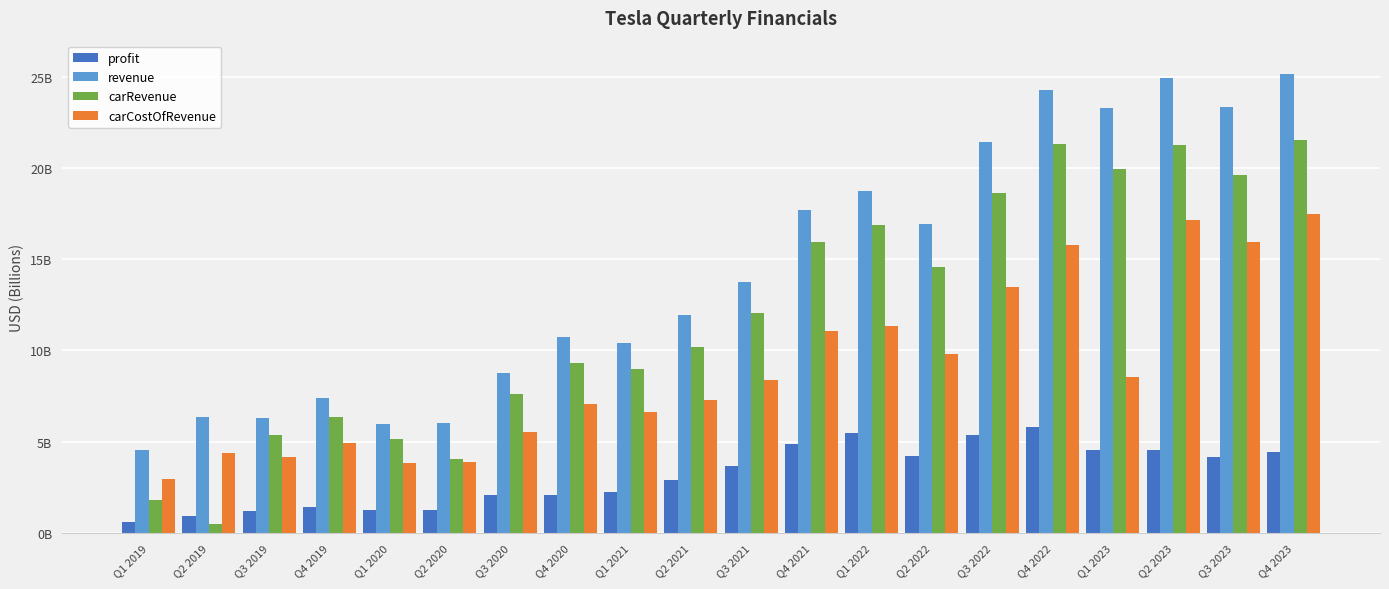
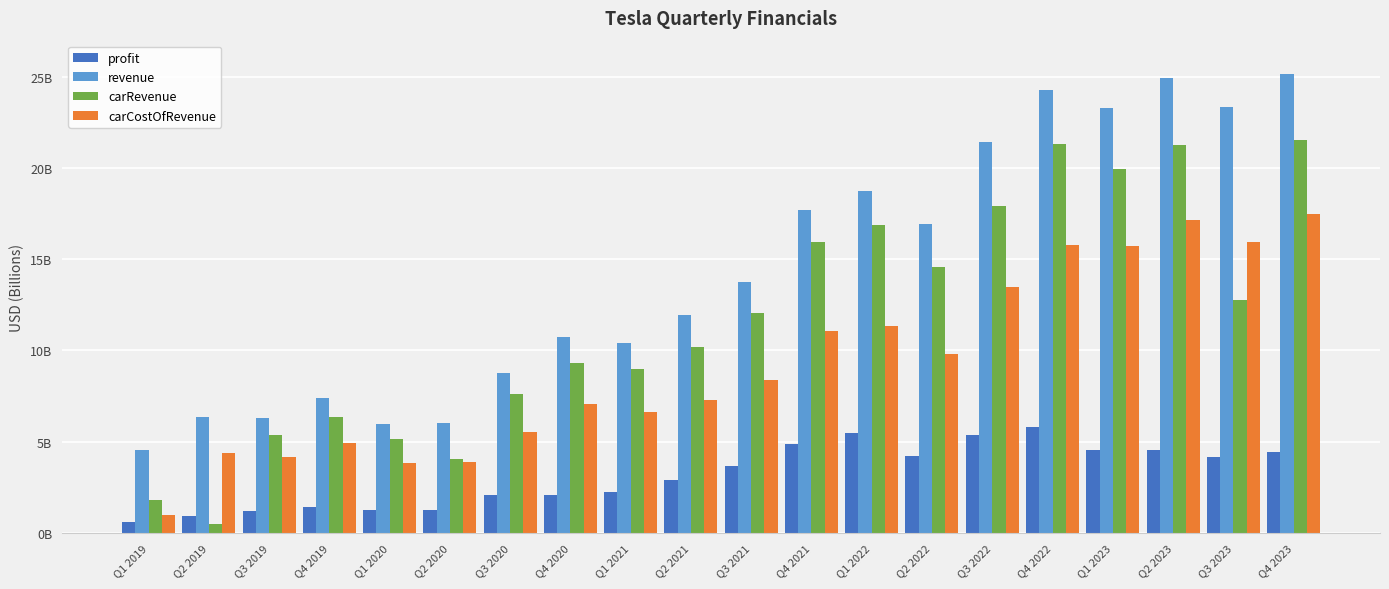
  {
    "carRevenue": {
      "Q1 2019": 1800000000,
      "Q2 2019": 500000000,
      "Q3 2019": 5400000000,
      "Q4 2019": 6400000000,
      "Q1 2020": 5100000000,
      "Q2 2020": 4100000000,
      "Q3 2020": 7600000000,
      "Q4 2020": 9300000000,
      "Q1 2021": 9000000000,
      "Q2 2021": 10200000000,
      "Q3 2021": 12100000000,
      "Q4 2021": 16000000000,
      "Q1 2022": 16900000000,
      "Q2 2022": 14600000000,
-     "Q3 2022": 18600000000,
+     "Q3 2022": 17900000000,
      "Q4 2022": 21300000000,
      "Q1 2023": 20000000000,
      "Q2 2023": 21300000000,
-     "Q3 2023": 19600000000,
+     "Q3 2023": 12800000000,
      "Q4 2023": 21600000000
    },
    "carCostOfRevenue": {
-     "Q1 2019": 3000000000,
+     "Q1 2019": 900000000,
      "Q2 2019": 4400000000,
      "Q3 2019": 4100000000,
      "Q4 2019": 4900000000,
      "Q1 2020": 3800000000,
      "Q2 2020": 3900000000,
      "Q3 2020": 5500000000,
      "Q4 2020": 7100000000,
      "Q1 2021": 6600000000,
      "Q2 2021": 7300000000,
      "Q3 2021": 8400000000,
      "Q4 2021": 11100000000,
      "Q1 2022": 11300000000,
      "Q2 2022": 9800000000,
      "Q3 2022": 13500000000,
      "Q4 2022": 15800000000,
-     "Q1 2023": 8600000000,
+     "Q1 2023": 15800000000,
      "Q2 2023": 17200000000,
      "Q3 2023": 16000000000,
      "Q4 2023": 17500000000
    }
  }
